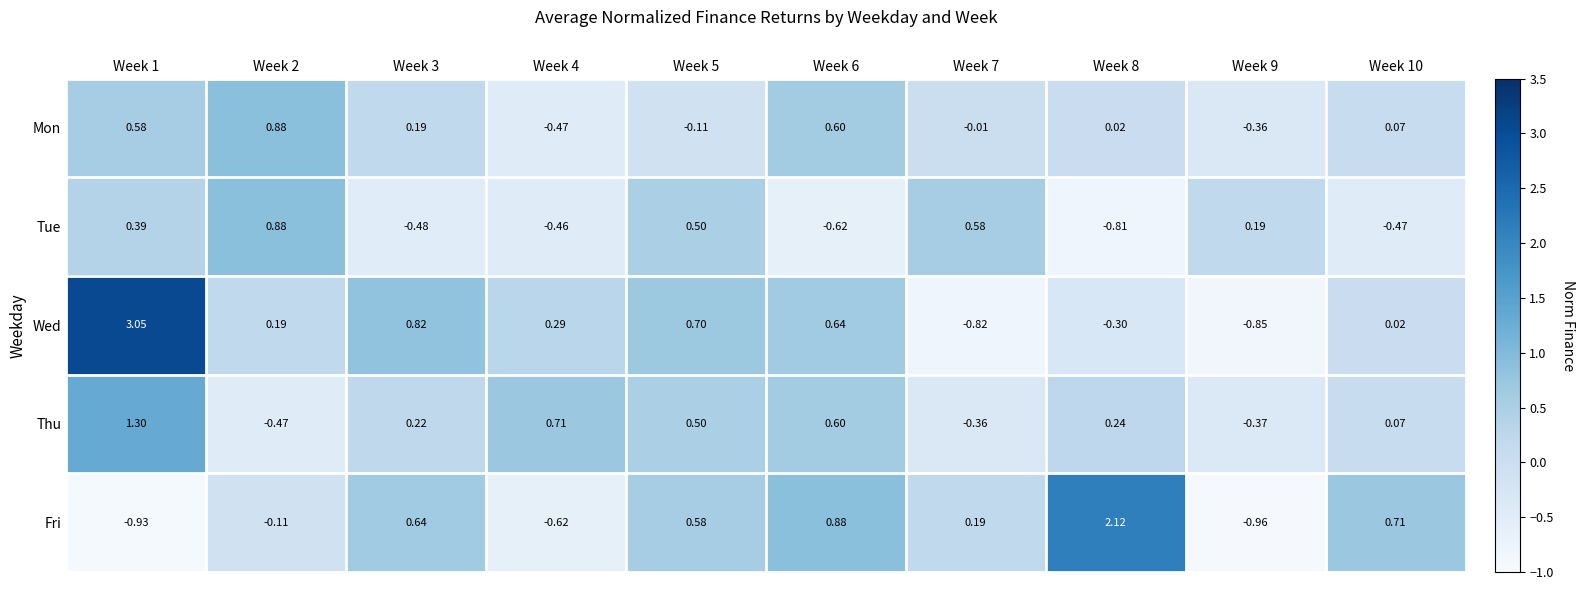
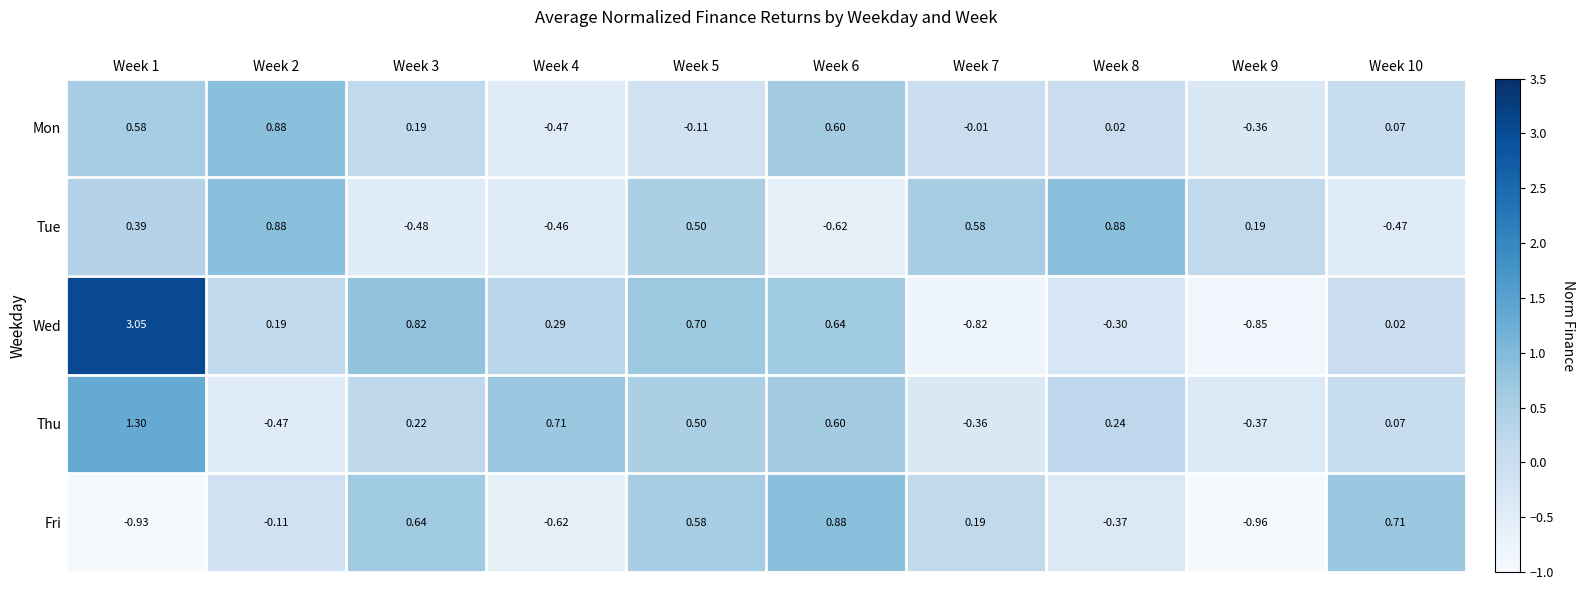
  {
    "Mon": {
      "Week 1": 0.58,
      "Week 2": 0.88,
      "Week 3": 0.19,
      "Week 4": -0.47,
      "Week 5": -0.11,
      "Week 6": 0.60,
      "Week 7": -0.01,
      "Week 8": 0.02,
      "Week 9": -0.36,
      "Week 10": 0.07
    },
    "Tue": {
      "Week 1": 0.39,
      "Week 2": 0.88,
      "Week 3": -0.48,
      "Week 4": -0.46,
      "Week 5": 0.50,
      "Week 6": -0.62,
      "Week 7": 0.58,
-     "Week 8": -0.81,
+     "Week 8": 0.88,
      "Week 9": 0.19,
      "Week 10": -0.47
    },
    "Wed": {
      "Week 1": 3.05,
      "Week 2": 0.19,
      "Week 3": 0.82,
      "Week 4": 0.29,
      "Week 5": 0.70,
      "Week 6": 0.64,
      "Week 7": -0.82,
      "Week 8": -0.30,
      "Week 9": -0.85,
      "Week 10": 0.02
    },
    "Thu": {
      "Week 1": 1.30,
      "Week 2": -0.47,
      "Week 3": 0.22,
      "Week 4": 0.71,
      "Week 5": 0.50,
      "Week 6": 0.60,
      "Week 7": -0.36,
      "Week 8": 0.24,
      "Week 9": -0.37,
      "Week 10": 0.07
    },
    "Fri": {
      "Week 1": -0.93,
      "Week 2": -0.11,
      "Week 3": 0.64,
      "Week 4": -0.62,
      "Week 5": 0.58,
      "Week 6": 0.88,
      "Week 7": 0.19,
-     "Week 8": 2.12,
+     "Week 8": -0.37,
      "Week 9": -0.96,
      "Week 10": 0.71
    }
  }
